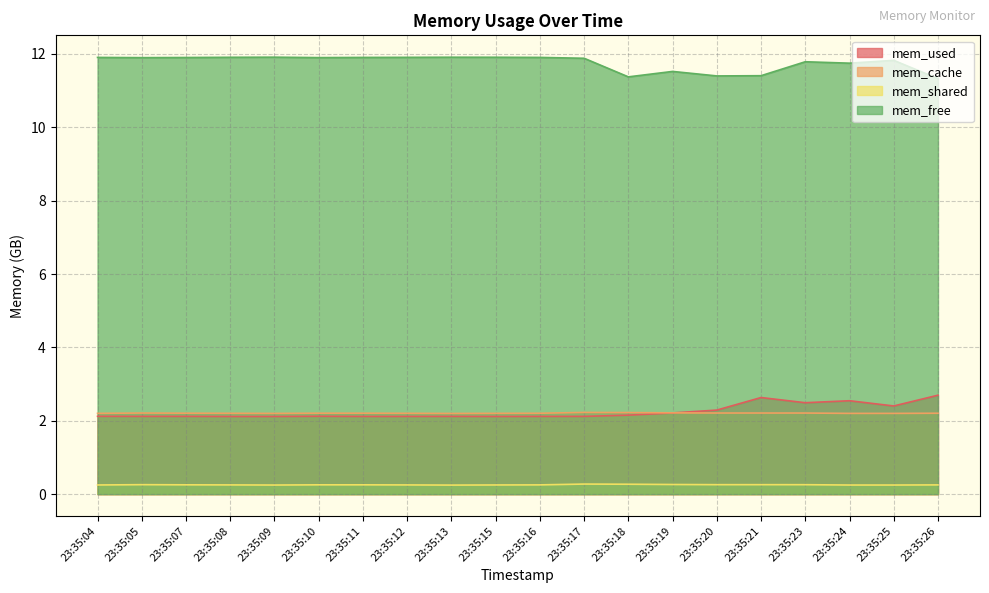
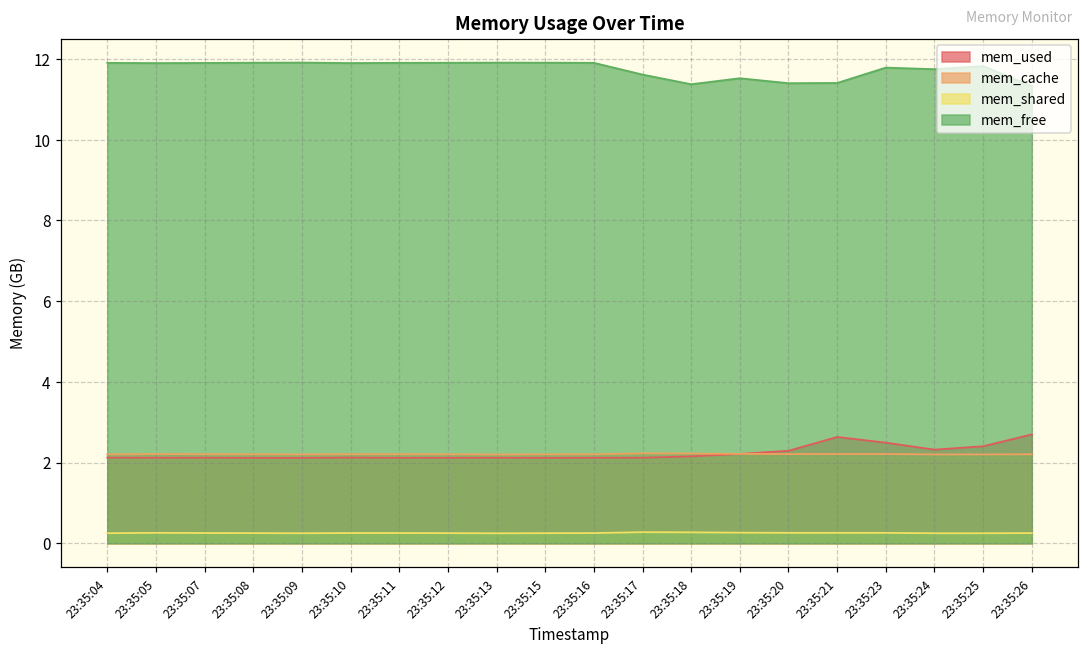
  {
    "mem_used": {
      "23:35:04": 2.1,
      "23:35:05": 2.1,
      "23:35:07": 2.1,
      "23:35:08": 2.1,
      "23:35:09": 2.1,
      "23:35:10": 2.1,
      "23:35:11": 2.1,
      "23:35:12": 2.1,
      "23:35:13": 2.1,
      "23:35:15": 2.1,
      "23:35:16": 2.1,
      "23:35:17": 2.1,
      "23:35:18": 2.2,
      "23:35:20": 2.3,
      "23:35:21": 2.6,
      "23:35:23": 2.5,
-     "23:35:24": 2.5,
+     "23:35:24": 2.3,
      "23:35:25": 2.4,
      "23:35:26": 2.7
    },
    "mem_cache": {
      "23:35:04": 2.2,
      "23:35:05": 2.2,
      "23:35:07": 2.2,
      "23:35:08": 2.2,
      "23:35:09": 2.2,
      "23:35:10": 2.2,
      "23:35:11": 2.2,
      "23:35:12": 2.2,
      "23:35:13": 2.2,
      "23:35:15": 2.2,
      "23:35:16": 2.2,
      "23:35:17": 2.2,
      "23:35:18": 2.2,
      "23:35:20": 2.2,
      "23:35:21": 2.2,
      "23:35:23": 2.2,
      "23:35:24": 2.2,
      "23:35:25": 2.2,
      "23:35:26": 2.2
    },
    "mem_shared": {
      "23:35:04": 0.2,
      "23:35:05": 0.3,
      "23:35:07": 0.3,
      "23:35:08": 0.3,
      "23:35:09": 0.2,
      "23:35:10": 0.3,
      "23:35:11": 0.3,
      "23:35:12": 0.3,
      "23:35:13": 0.2,
      "23:35:15": 0.2,
      "23:35:16": 0.3,
      "23:35:17": 0.3,
      "23:35:18": 0.3,
      "23:35:19": 0.3,
      "23:35:20": 0.3,
      "23:35:21": 0.3,
      "23:35:23": 0.3,
      "23:35:24": 0.2,
      "23:35:25": 0.2,
      "23:35:26": 0.3
    },
    "mem_free": {
      "23:35:04": 11.9,
      "23:35:05": 11.9,
      "23:35:07": 11.9,
      "23:35:08": 11.9,
      "23:35:09": 11.9,
      "23:35:10": 11.9,
      "23:35:11": 11.9,
      "23:35:12": 11.9,
      "23:35:13": 11.9,
      "23:35:15": 11.9,
      "23:35:16": 11.9,
-     "23:35:17": 11.9,
+     "23:35:17": 11.6,
      "23:35:18": 11.4,
      "23:35:19": 11.5,
      "23:35:20": 11.4,
      "23:35:21": 11.4,
      "23:35:23": 11.8,
      "23:35:24": 11.7
    }
  }
